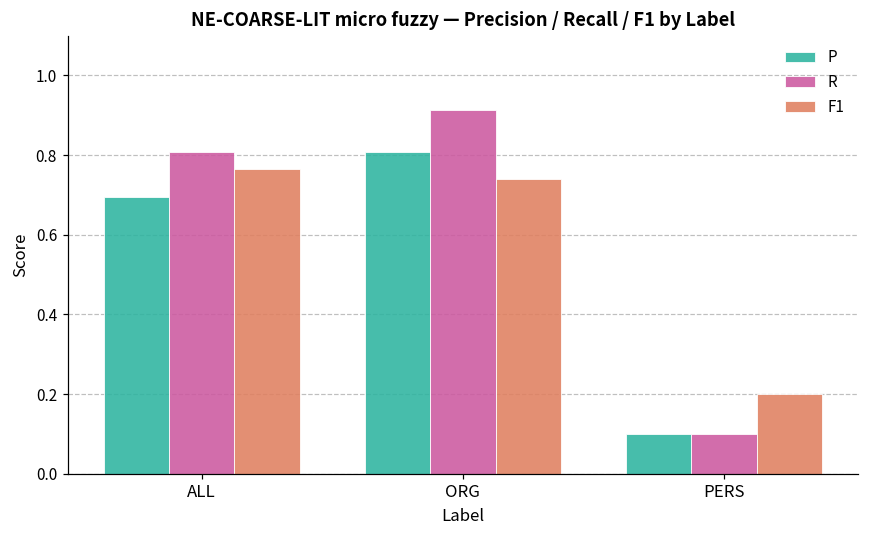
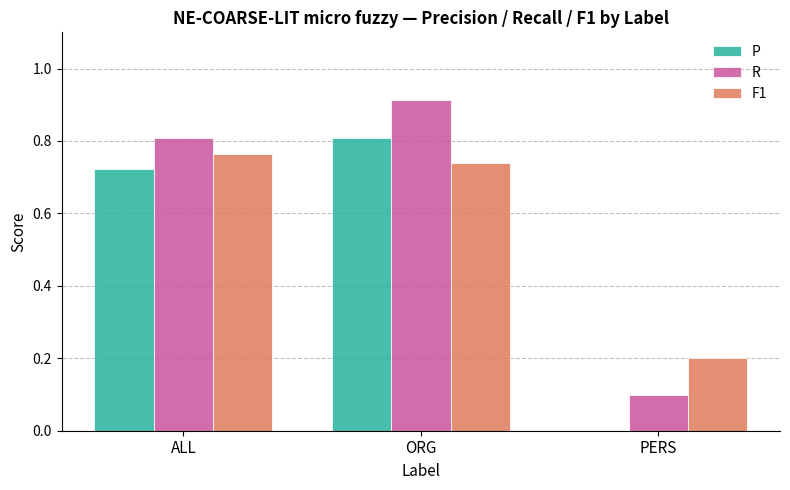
  {
    "P": {
-     "ALL": 0.70,
+     "ALL": 0.72,
      "ORG": 0.81,
-     "PERS": 0.1
+     "PERS": 0.0
    },
    "R": {
      "ALL": 0.81,
      "ORG": 0.91,
      "PERS": 0.10
    },
    "F1": {
      "ALL": 0.76,
      "ORG": 0.74,
      "PERS": 0.20
    }
  }
